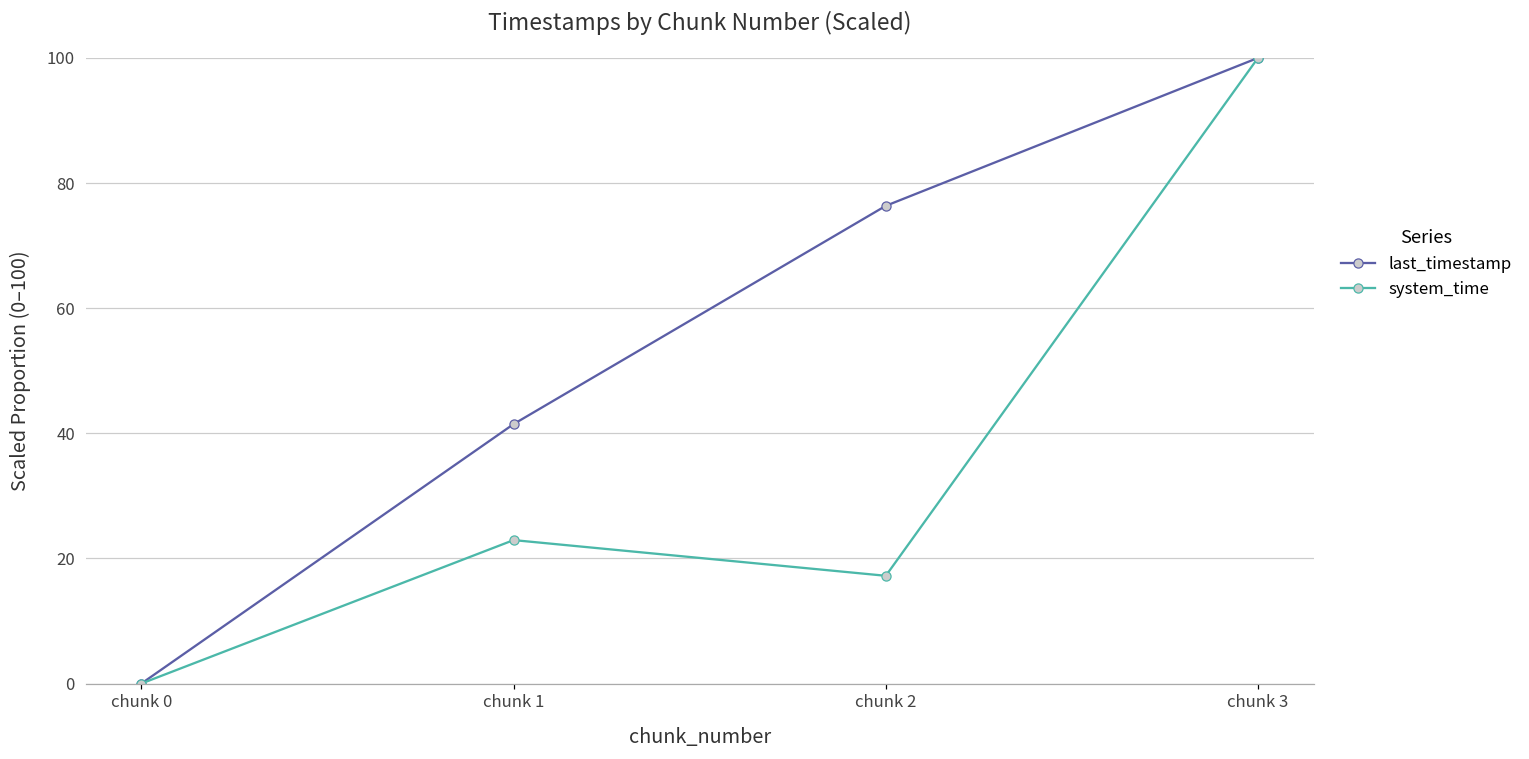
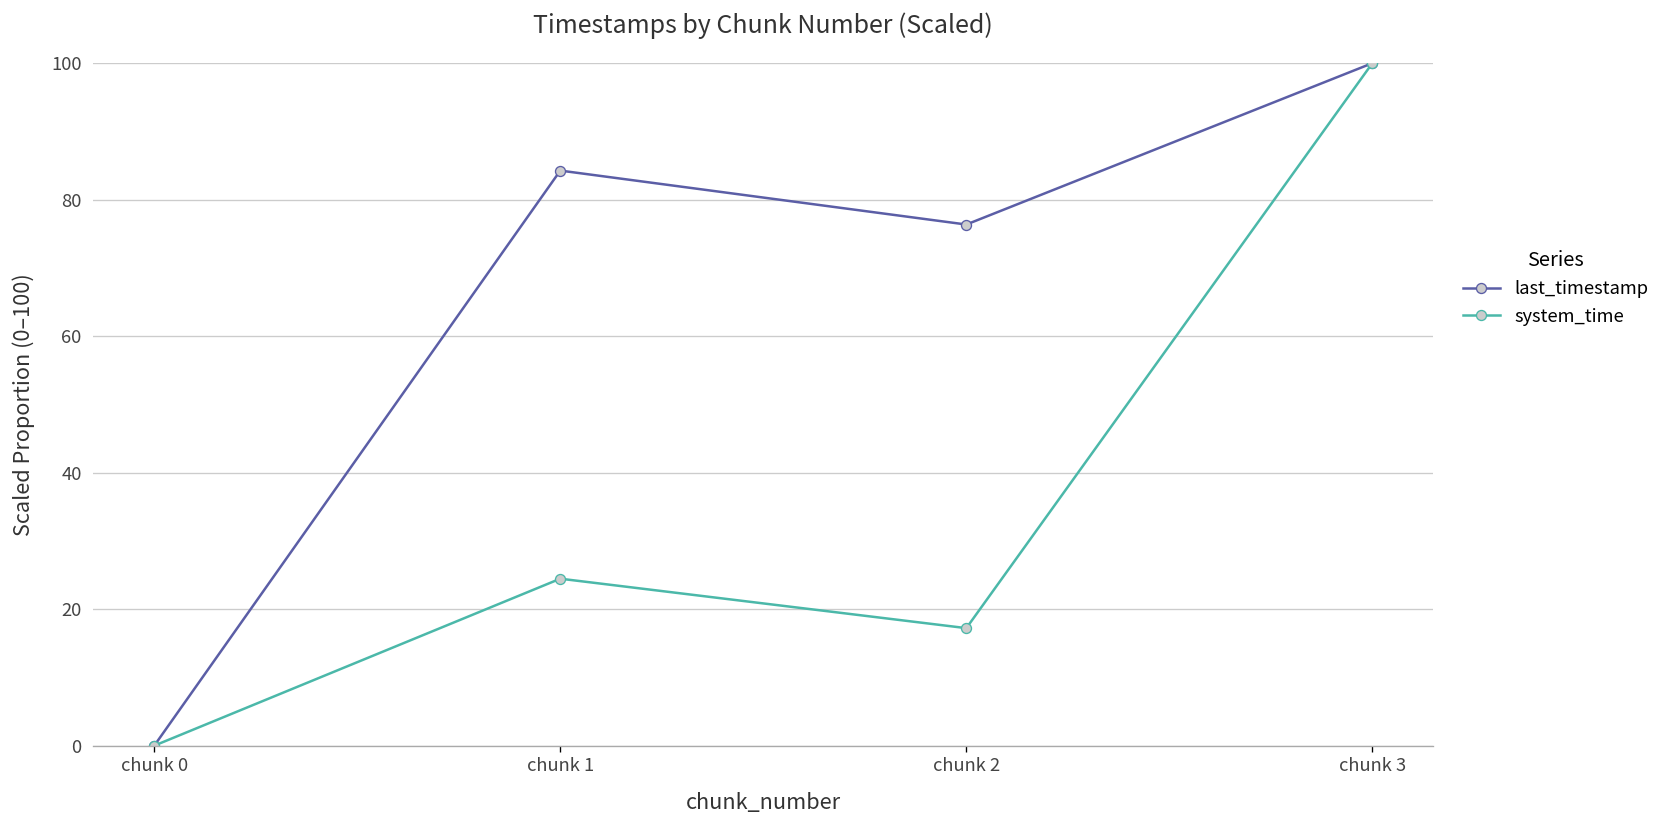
  {
    "last_timestamp": {
-     "chunk 1": 41,
+     "chunk 1": 84,
      "chunk 2": 76
    },
    "system_time": {
-     "chunk 1": 23,
+     "chunk 1": 24,
      "chunk 2": 17
    }
  }
